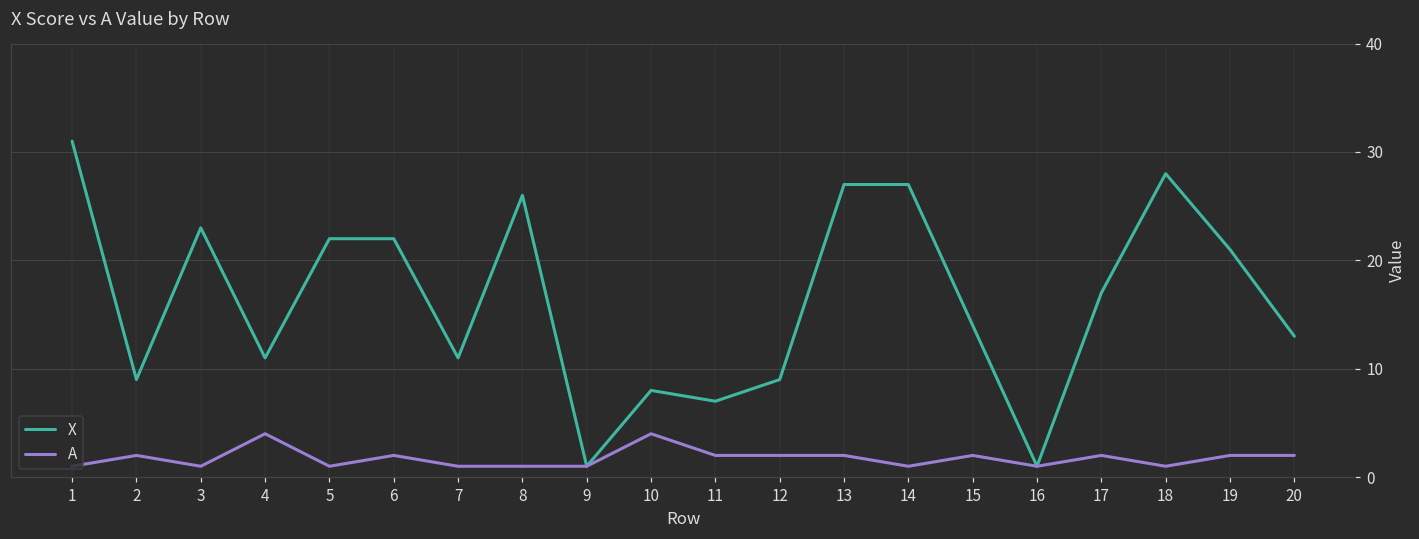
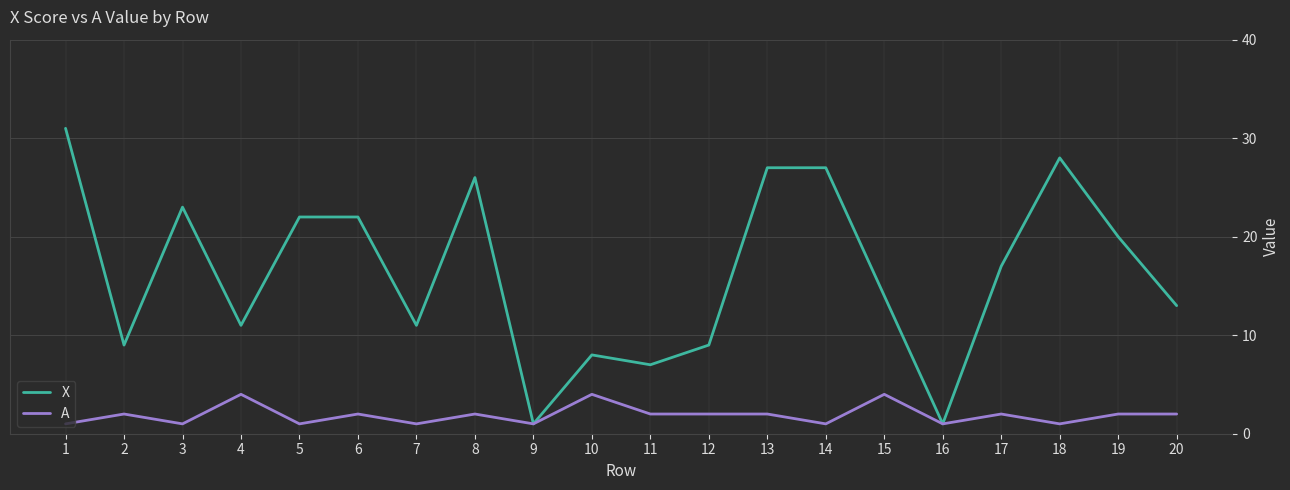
  {
    "X": {
      "1": 31,
      "2": 9,
      "3": 23,
      "4": 11,
      "5": 22,
      "6": 22,
      "7": 11,
      "8": 26,
      "10": 8,
      "11": 7,
      "12": 9,
      "13": 27,
      "14": 27,
      "15": 14,
      "17": 17,
      "18": 28,
-     "19": 21,
+     "19": 20,
      "20": 13
    },
    "A": {
      "2": 2,
      "3": 1,
      "4": 4,
      "5": 1,
      "6": 2,
      "7": 1,
-     "8": 1,
+     "8": 2,
      "10": 4,
      "11": 2,
      "12": 2,
      "13": 2,
      "14": 1,
-     "15": 2,
+     "15": 4,
      "17": 2,
      "18": 1,
      "19": 2,
      "20": 2
    }
  }
